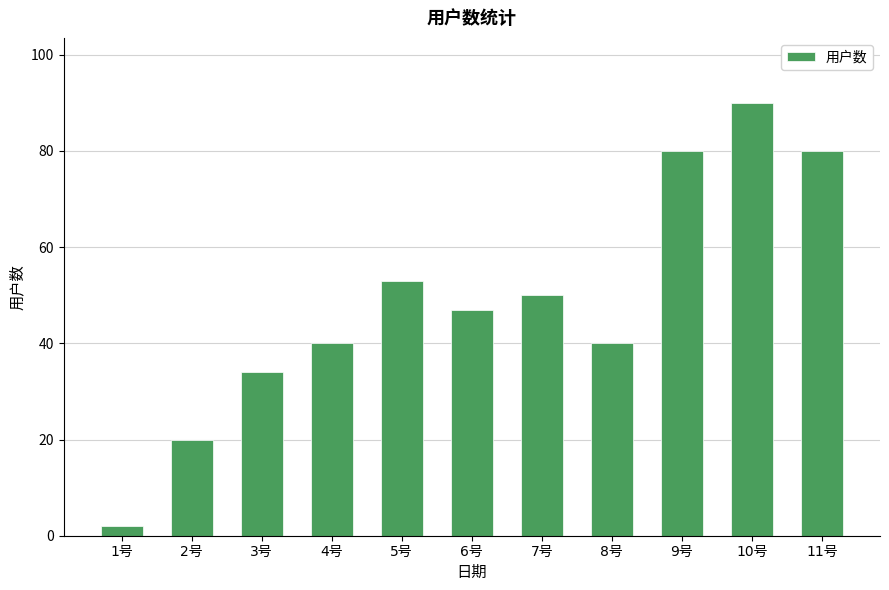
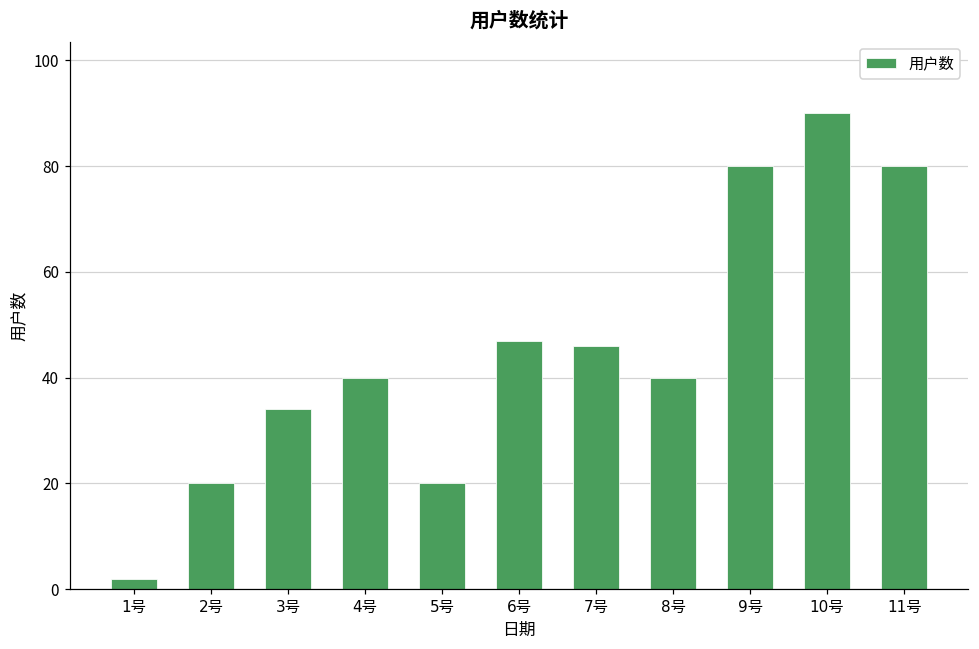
  {
    "1号": 2,
    "2号": 20,
    "3号": 34,
    "4号": 40,
-   "5号": 53,
+   "5号": 20,
    "6号": 47,
-   "7号": 50,
+   "7号": 46,
    "8号": 40,
    "9号": 80,
    "10号": 90,
    "11号": 80
  }
